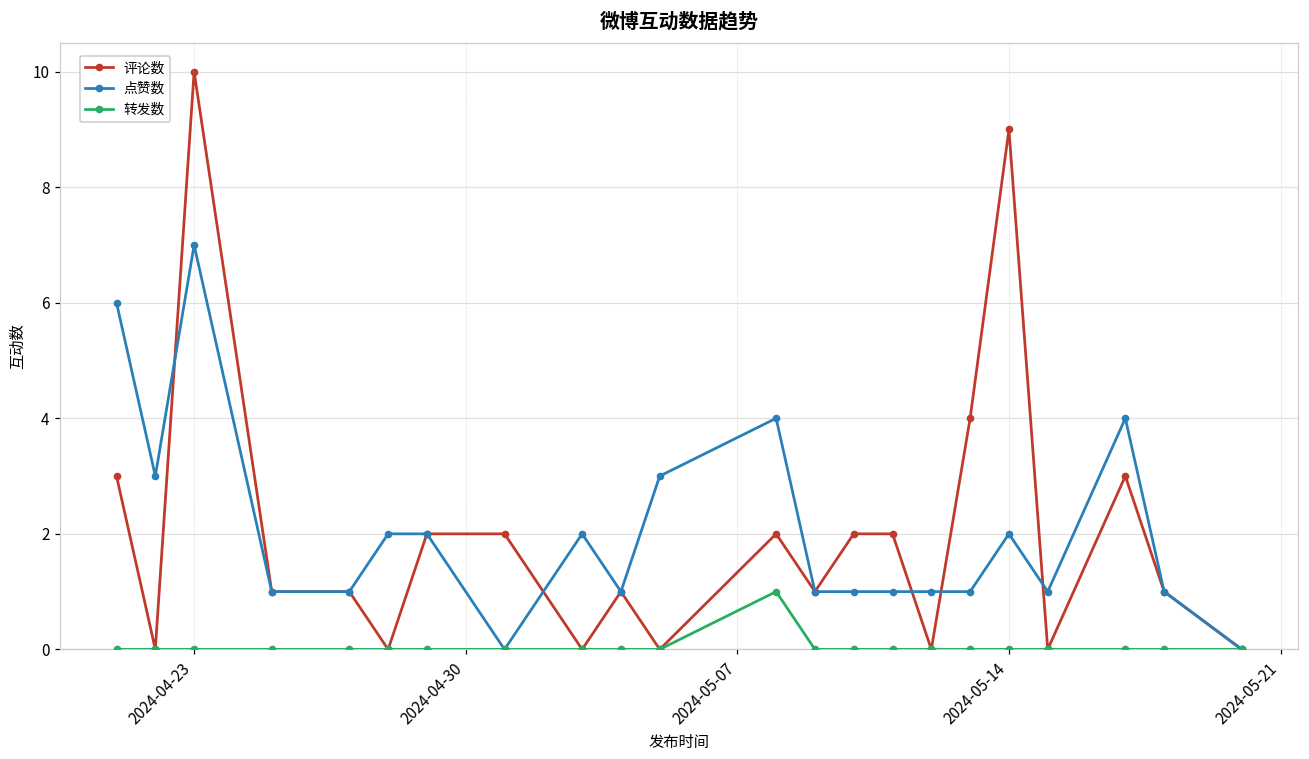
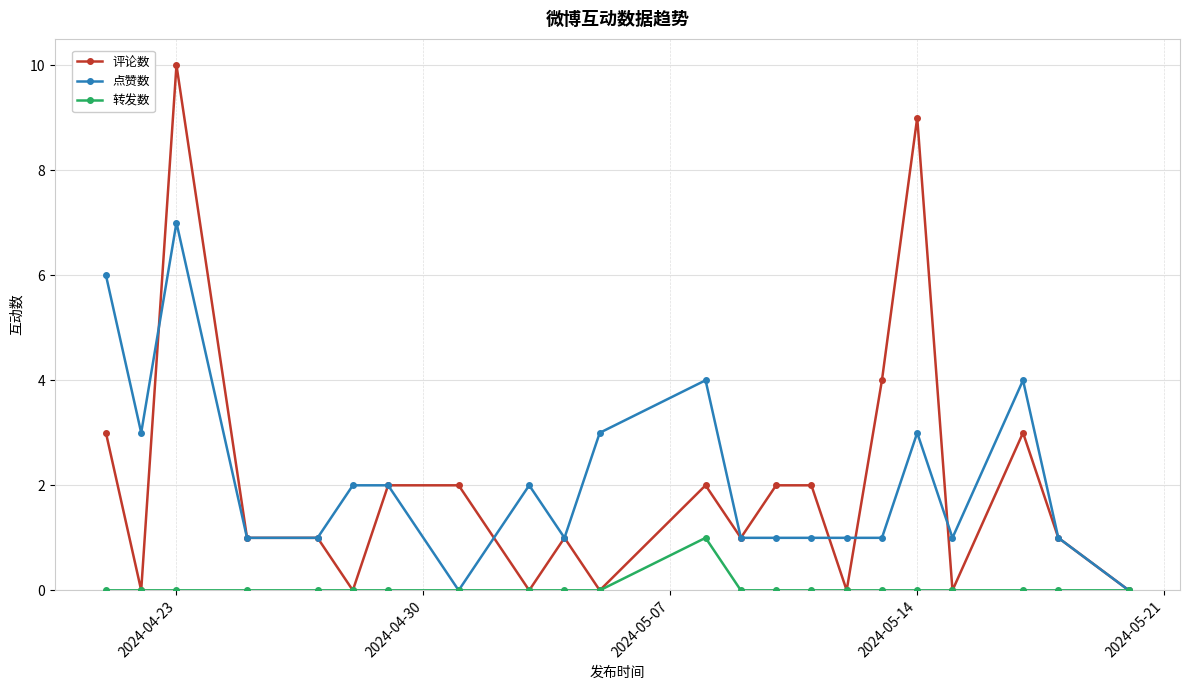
  {
    "评论数": {
      "2024-04-23": 10,
      "2024-05-14": 9
    },
    "点赞数": {
      "2024-04-23": 7,
-     "2024-05-14": 2
+     "2024-05-14": 3
    },
    "转发数": {
      "2024-04-23": 0,
      "2024-05-14": 0
    }
  }
